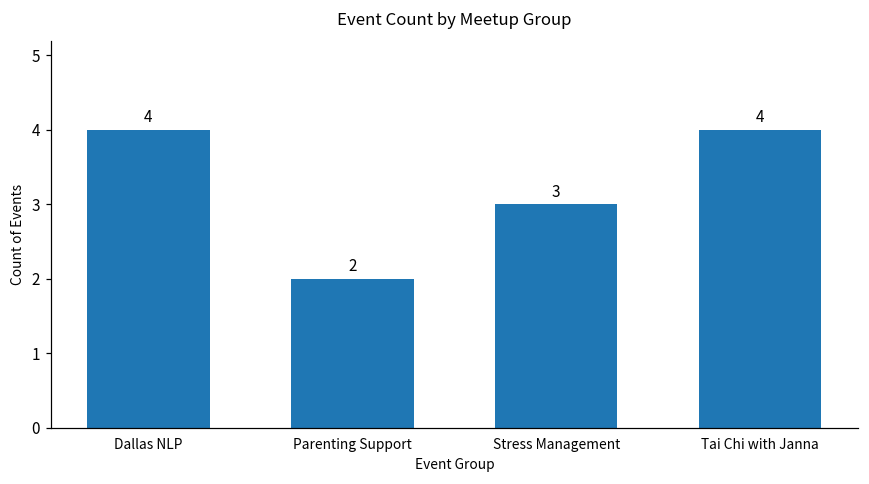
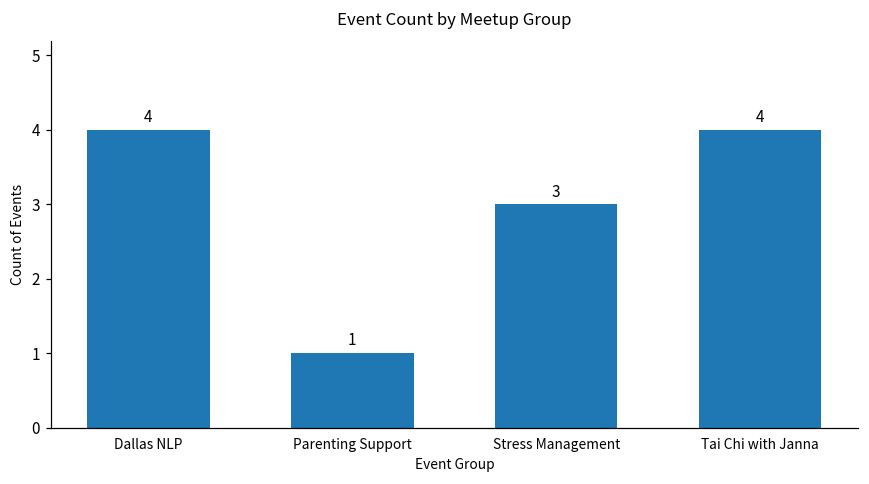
  {
    "Dallas NLP": 4,
-   "Parenting Support": 2,
+   "Parenting Support": 1,
    "Stress Management": 3,
    "Tai Chi with Janna": 4
  }
